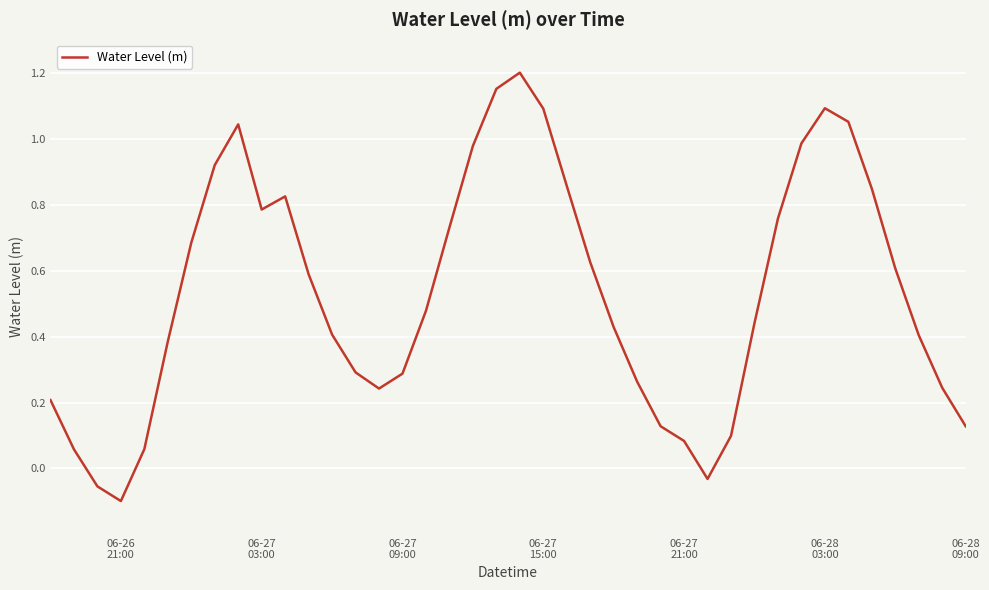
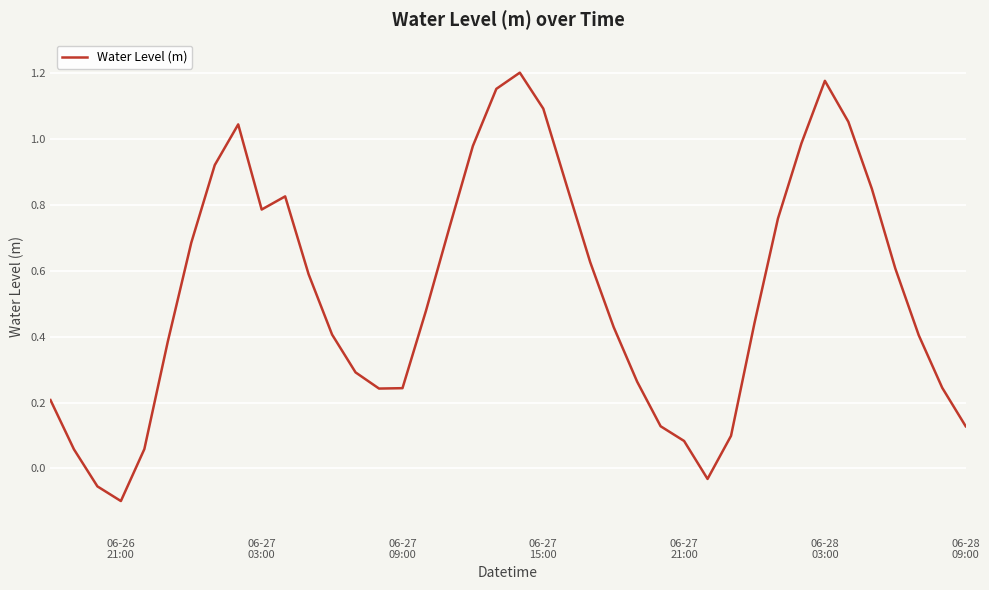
  {
    "06-26 21:00": -0.10,
    "06-27 03:00": 0.79,
-   "06-27 09:00": 0.29,
+   "06-27 09:00": 0.24,
    "06-27 15:00": 1.09,
    "06-27 21:00": 0.08,
-   "06-28 03:00": 1.09,
+   "06-28 03:00": 1.18,
    "06-28 09:00": 0.13
  }
